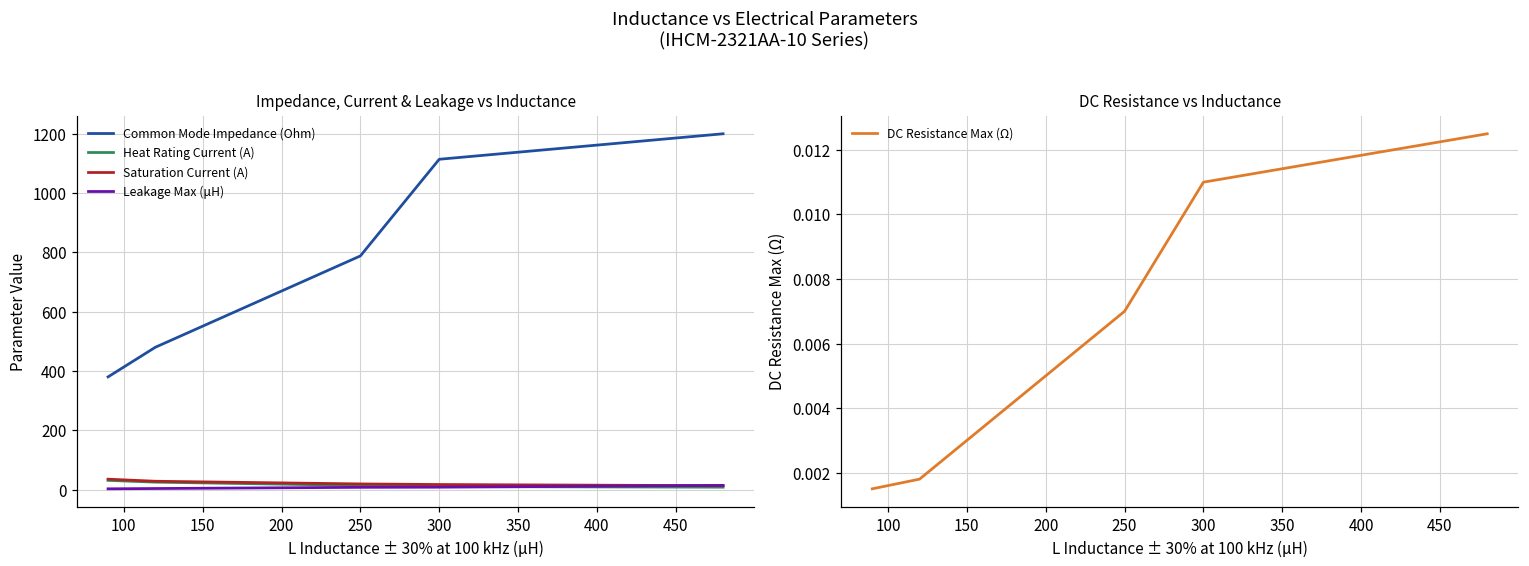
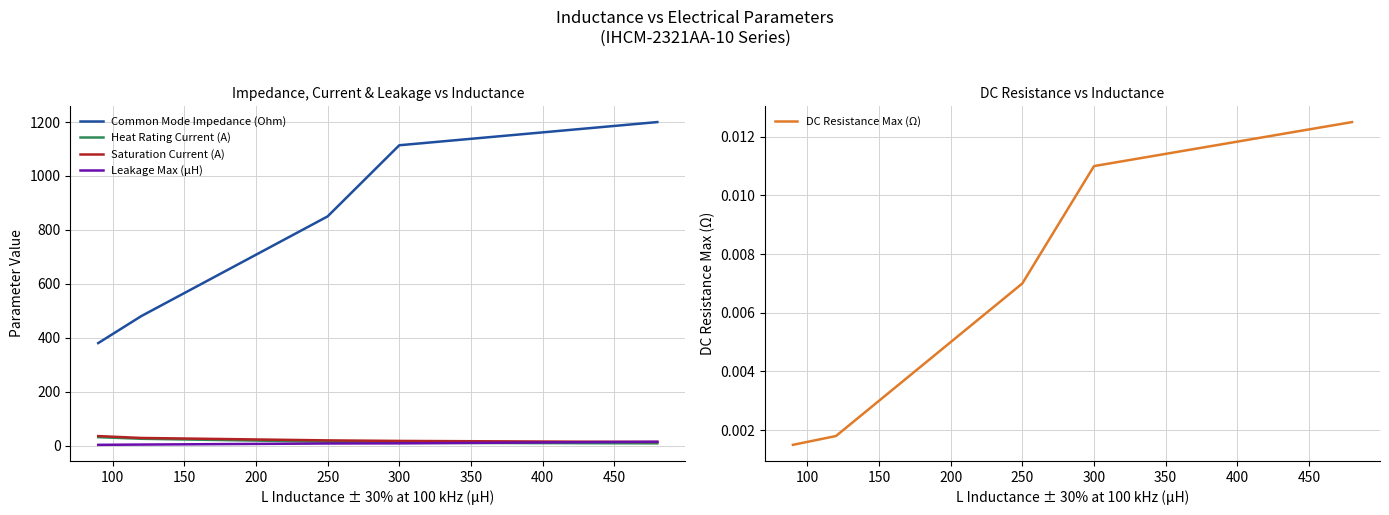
  {
    "Impedance, Current & Leakage vs Inductance": {
      "Common Mode Impedance (Ohm)": {
-       "250": 790,
+       "250": 850,
        "300": 1110
      }
    },
    "DC Resistance vs Inductance": {
      "250": 0.0070,
      "300": 0.0110
    }
  }
